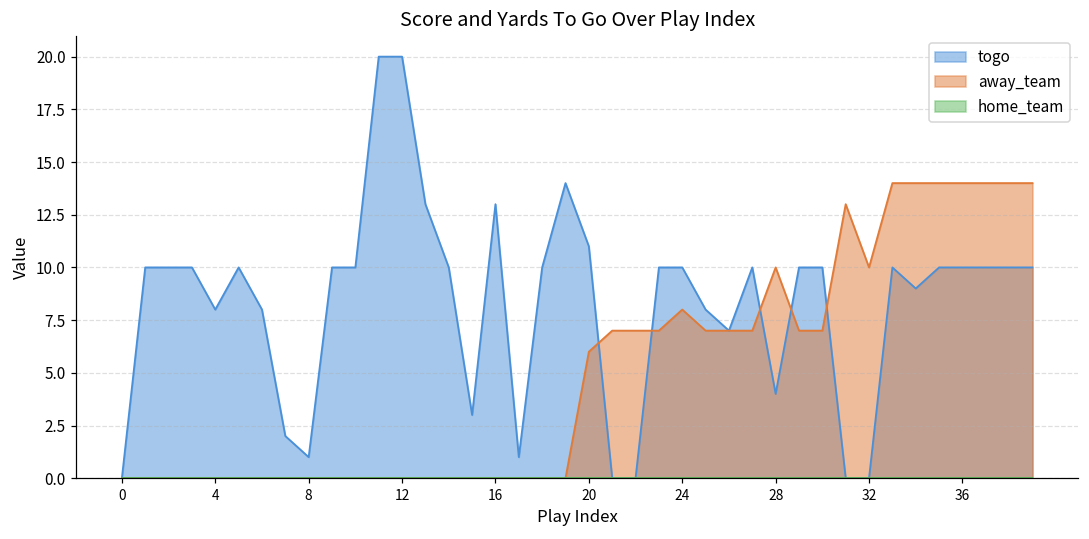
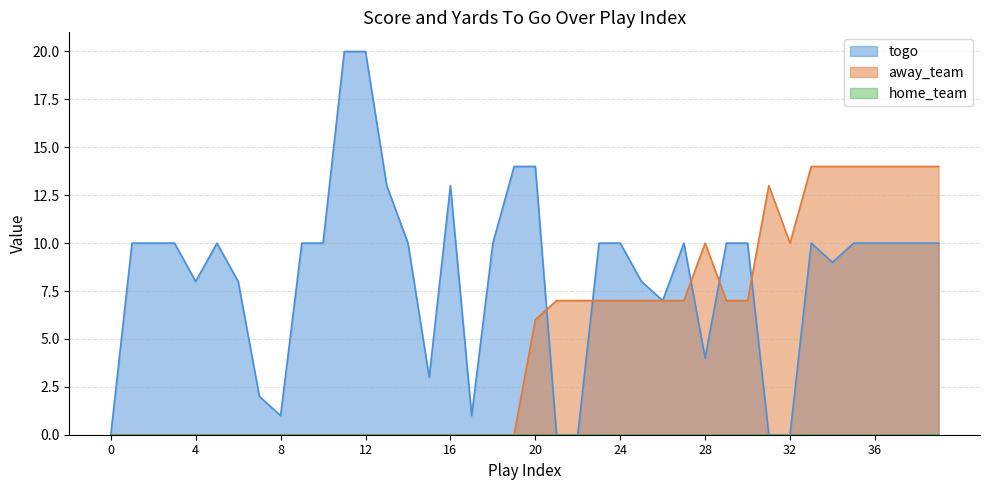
  {
    "togo": {
      "4": 8,
      "8": 1,
      "12": 20,
      "16": 13,
-     "20": 11,
+     "20": 14,
      "24": 10,
      "28": 4,
      "36": 10
    },
    "away_team": {
      "20": 6,
-     "24": 8,
+     "24": 7,
      "28": 10,
      "32": 10,
      "36": 14
    },
    "home_team": {
      "20": 0,
      "24": 0,
      "28": 0,
      "36": 0
    }
  }
